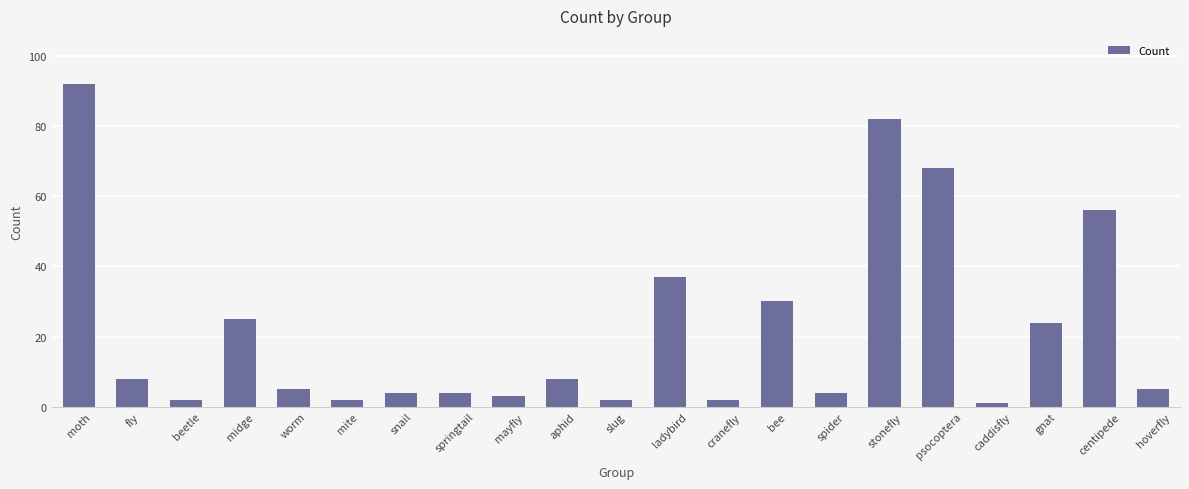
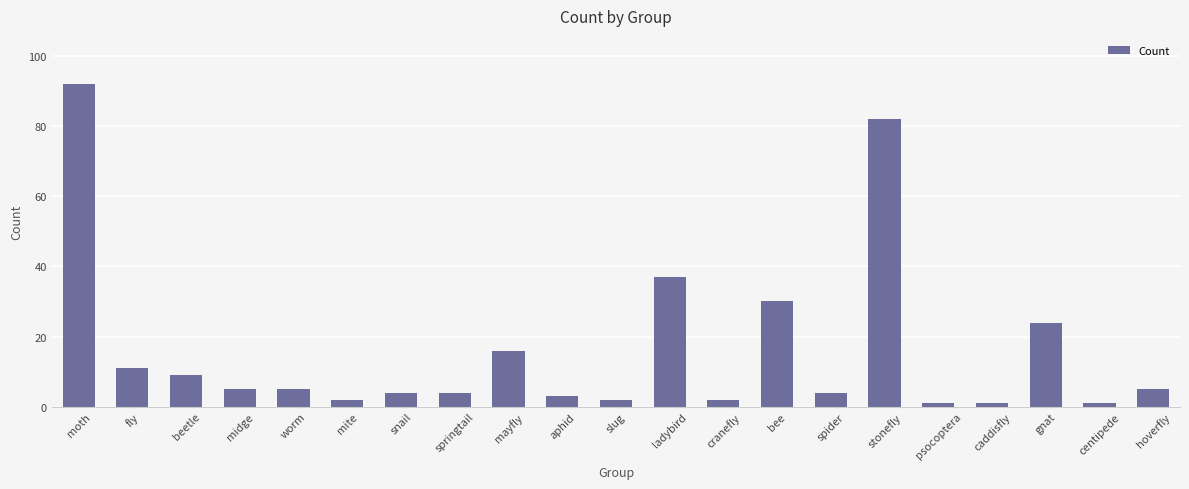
  {
    "moth": 92,
-   "fly": 8,
-   "beetle": 2,
-   "midge": 25,
+   "fly": 11,
+   "beetle": 9,
+   "midge": 5,
    "worm": 5,
    "mite": 2,
    "snail": 4,
    "springtail": 4,
-   "mayfly": 3,
-   "aphid": 8,
+   "mayfly": 16,
+   "aphid": 3,
    "slug": 2,
    "ladybird": 37,
    "cranefly": 2,
    "bee": 30,
    "spider": 4,
    "stonefly": 82,
-   "psocoptera": 68,
+   "psocoptera": 1,
    "caddisfly": 1,
    "gnat": 24,
-   "centipede": 56,
+   "centipede": 1,
    "hoverfly": 5
  }
